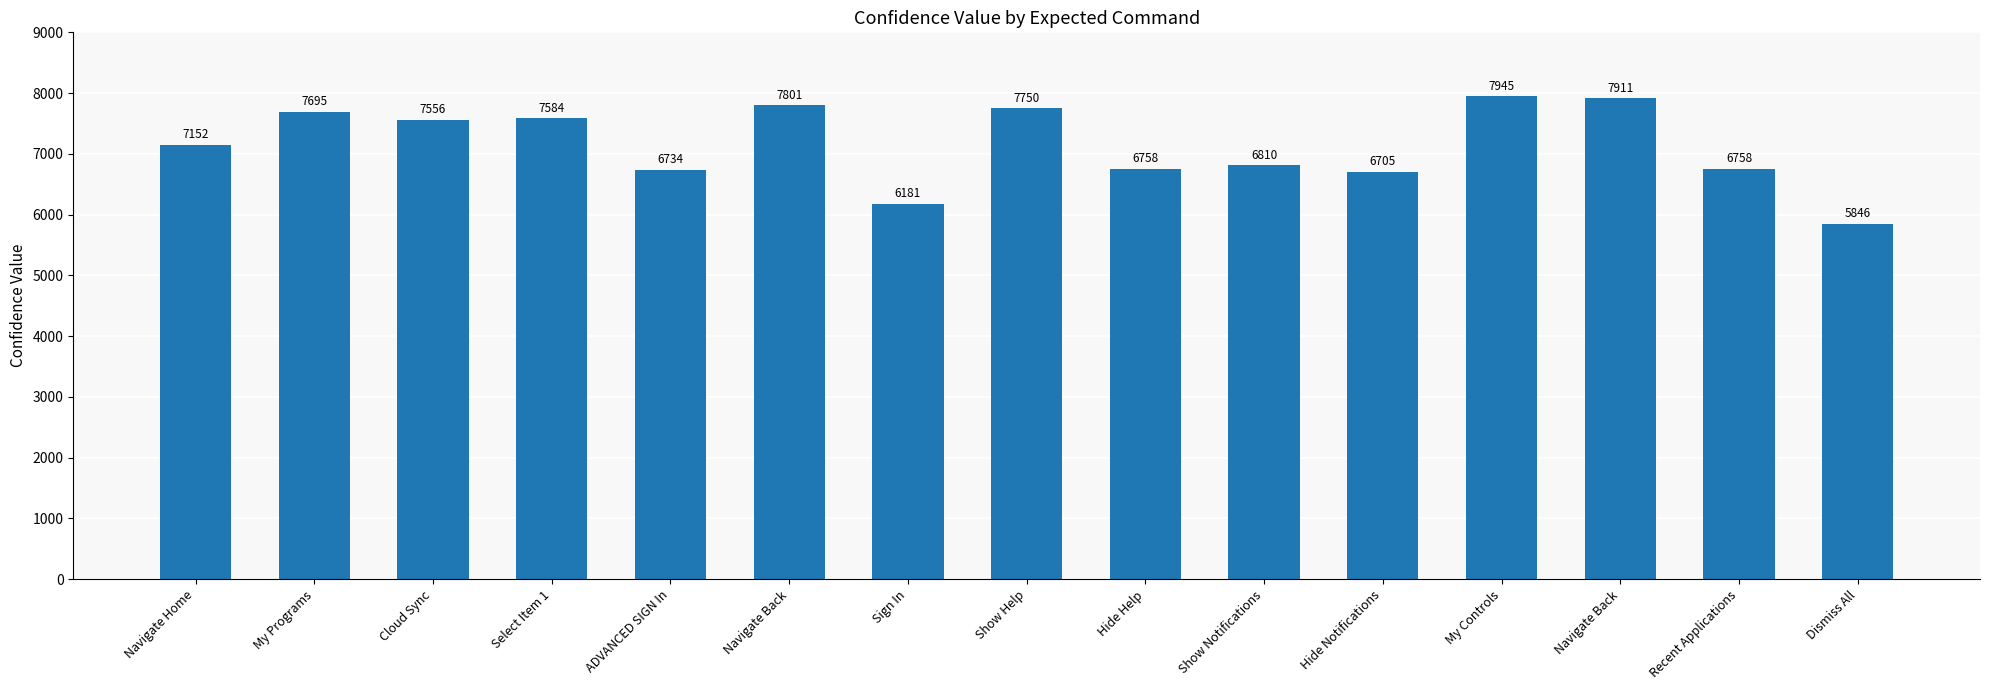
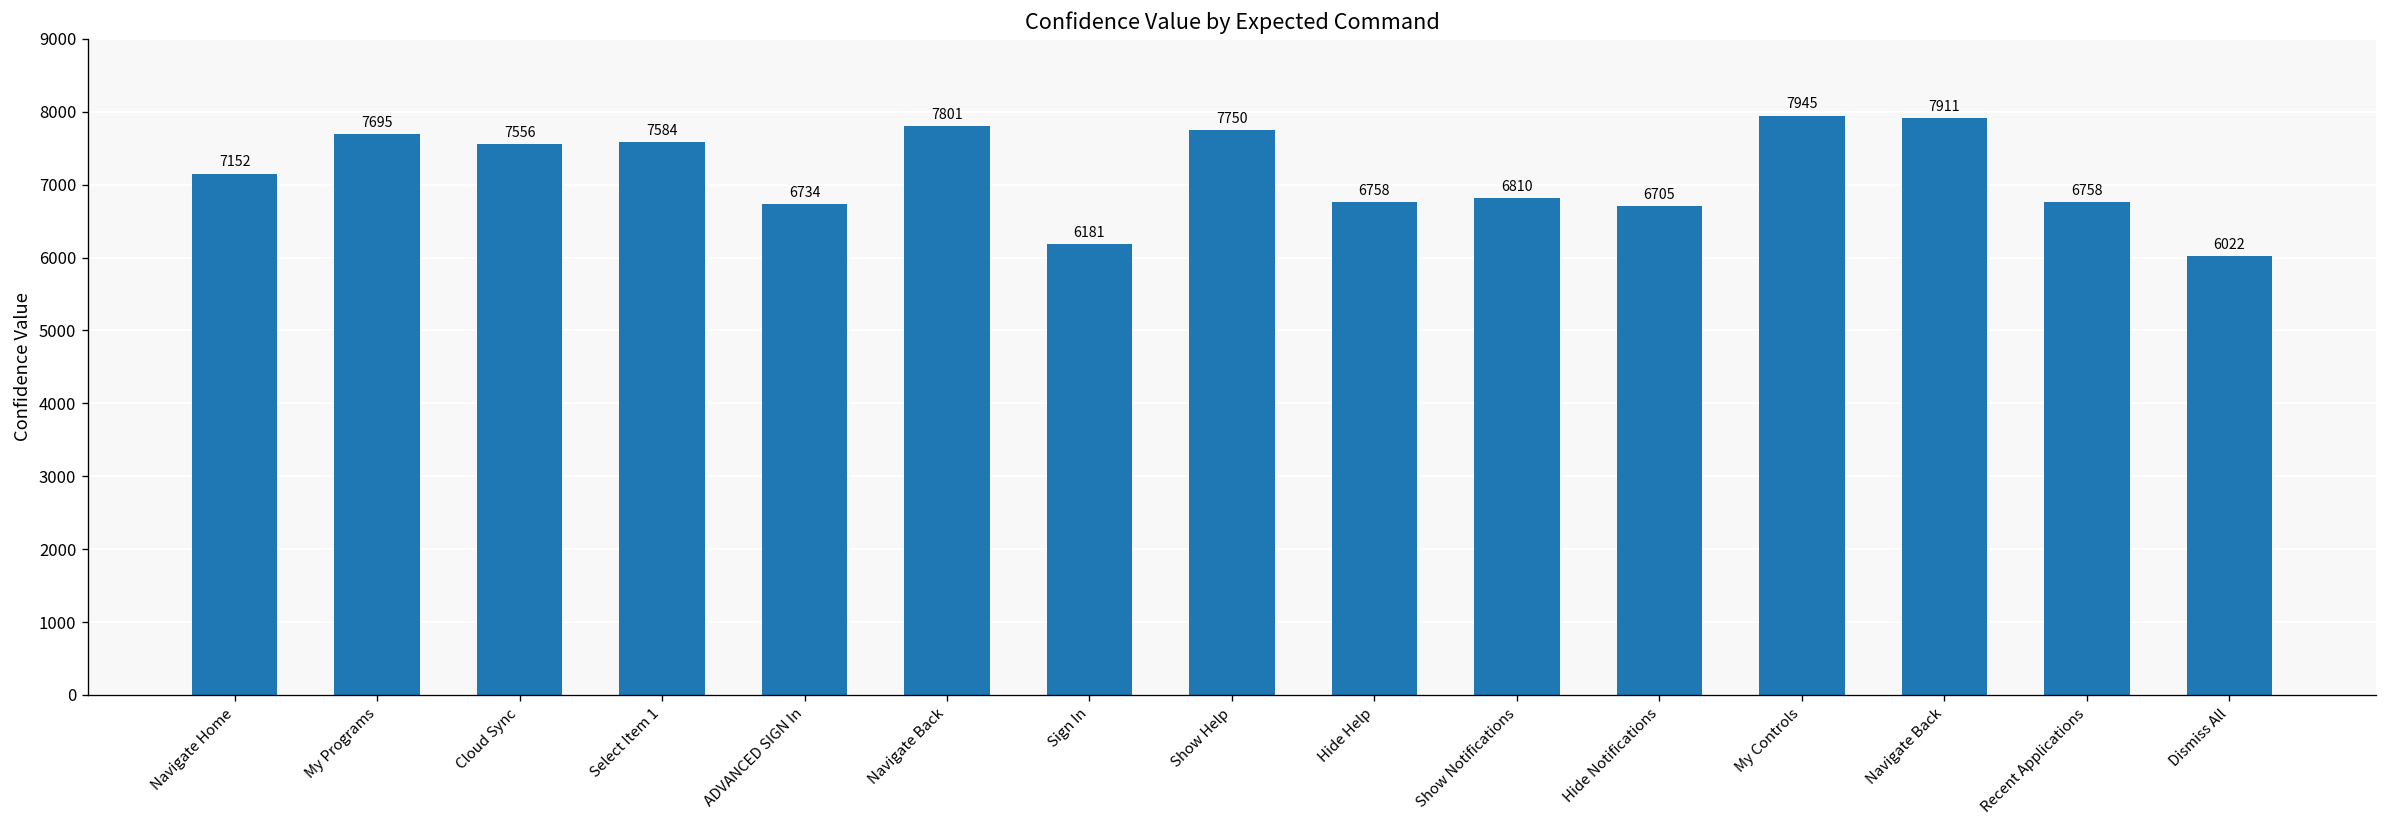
  {
    "Navigate Home": 7152,
    "My Programs": 7695,
    "Cloud Sync": 7556,
    "Select Item 1": 7584,
    "ADVANCED SIGN In": 6734,
    "Sign In": 6181,
    "Show Help": 7750,
    "Hide Help": 6758,
    "Show Notifications": 6810,
    "Hide Notifications": 6705,
    "My Controls": 7945,
    "Recent Applications": 6758,
-   "Dismiss All": 5846
+   "Dismiss All": 6022
  }
